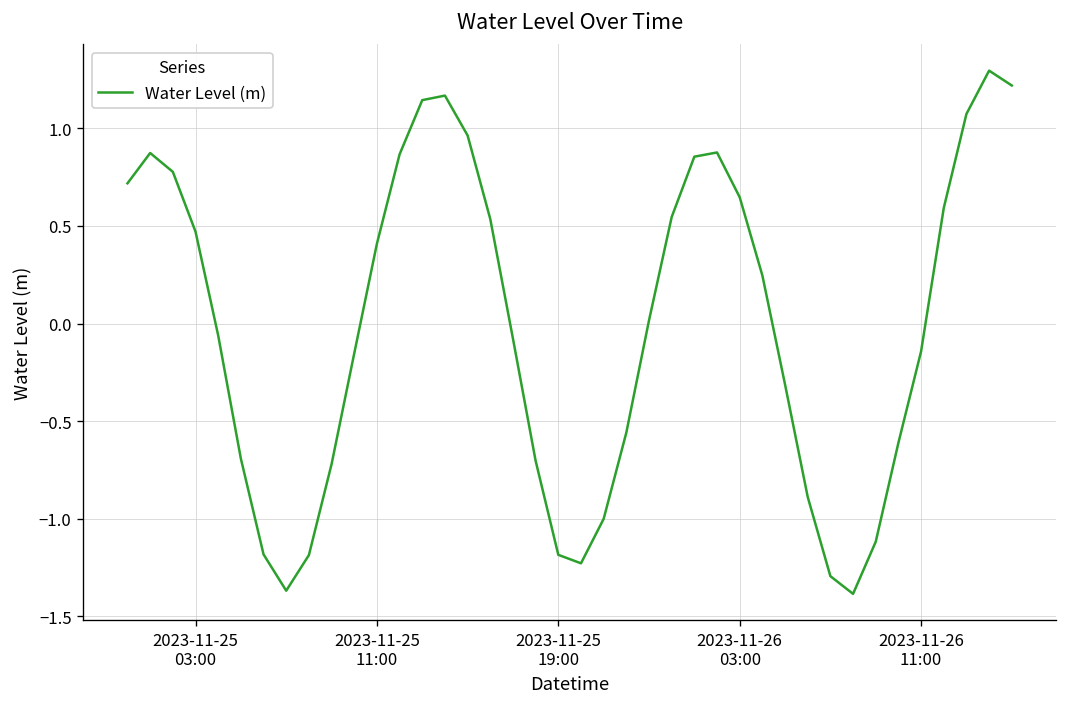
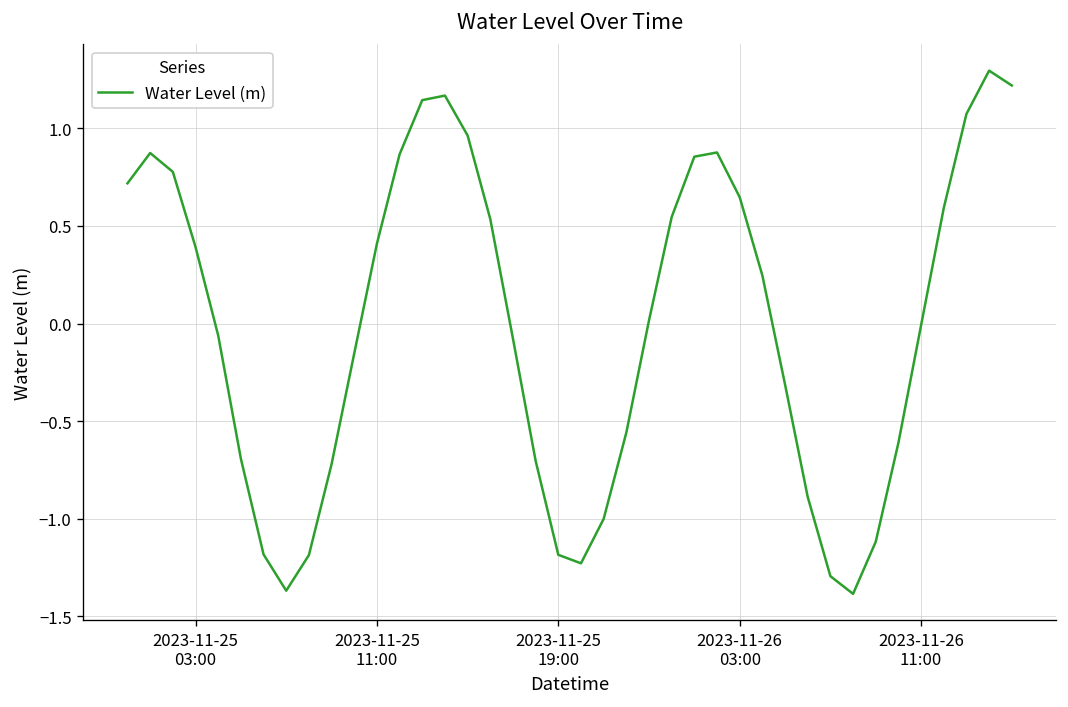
  {
-   "2023-11-25 03:00": 0.47,
+   "2023-11-25 03:00": 0.39,
    "2023-11-25 11:00": 0.41,
    "2023-11-25 19:00": -1.19,
    "2023-11-26 03:00": 0.65,
-   "2023-11-26 11:00": -0.14
+   "2023-11-26 11:00": -0.01
  }
